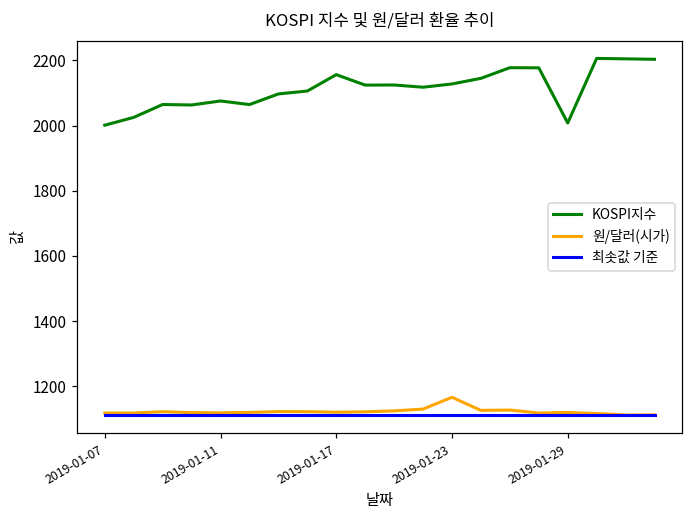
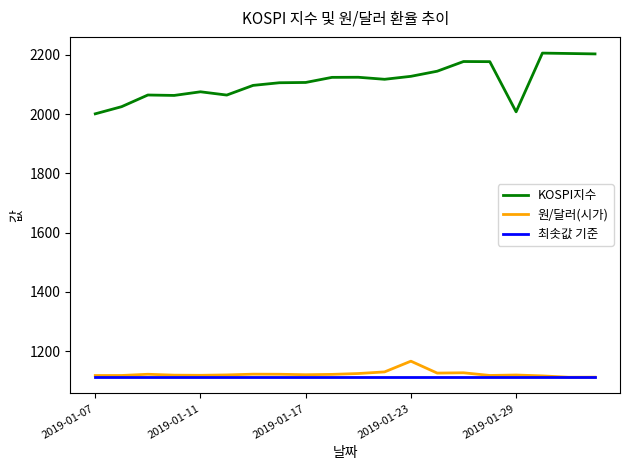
  {
    "KOSPI지수": {
      "2019-01-07": 2000,
      "2019-01-11": 2080,
-     "2019-01-17": 2160,
+     "2019-01-17": 2110,
      "2019-01-23": 2130,
      "2019-01-29": 2010
    },
    "원/달러(시가)": {
      "2019-01-23": 1170
    },
    "최솟값 기준": {
      "2019-01-23": 1110
    }
  }
